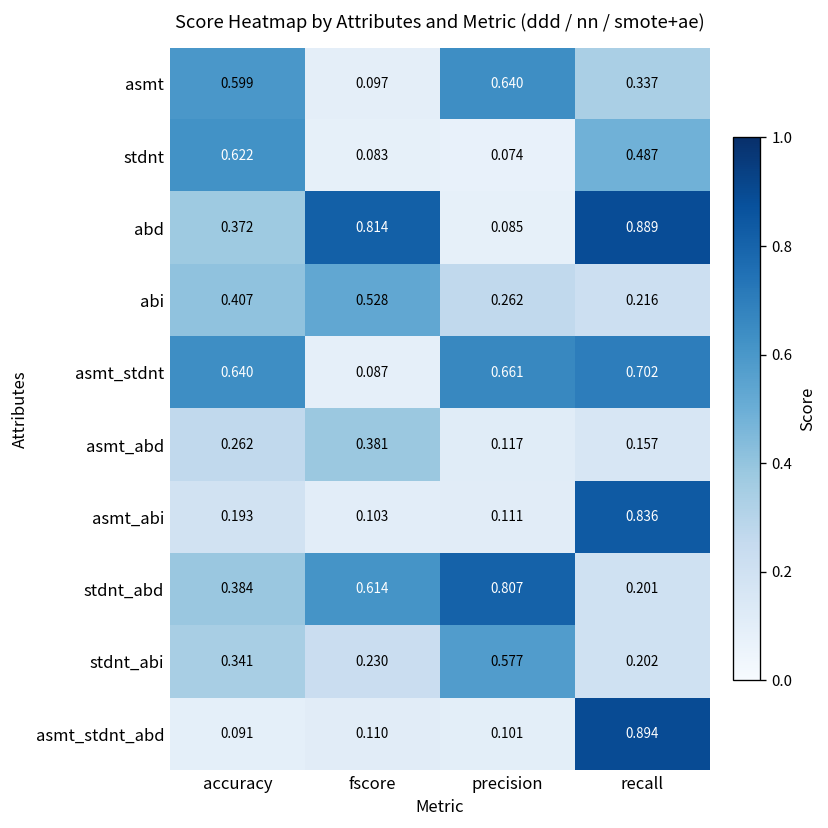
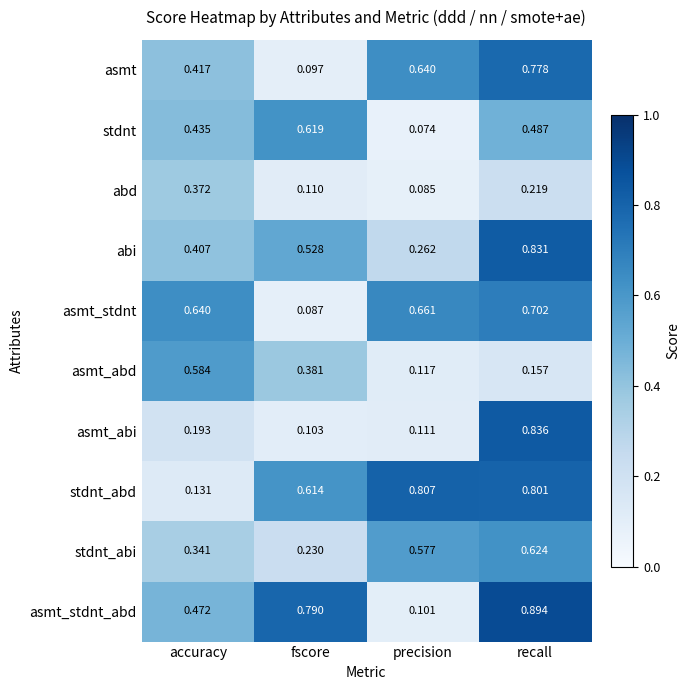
  {
    "asmt": {
-     "accuracy": 0.599,
+     "accuracy": 0.417,
      "fscore": 0.097,
      "precision": 0.640,
-     "recall": 0.337
+     "recall": 0.778
    },
    "stdnt": {
-     "accuracy": 0.622,
-     "fscore": 0.083,
+     "accuracy": 0.435,
+     "fscore": 0.619,
      "precision": 0.074,
      "recall": 0.487
    },
    "abd": {
      "accuracy": 0.372,
-     "fscore": 0.814,
+     "fscore": 0.110,
      "precision": 0.085,
-     "recall": 0.889
+     "recall": 0.219
    },
    "abi": {
      "accuracy": 0.407,
      "fscore": 0.528,
      "precision": 0.262,
-     "recall": 0.216
+     "recall": 0.831
    },
    "asmt_stdnt": {
      "accuracy": 0.640,
      "fscore": 0.087,
      "precision": 0.661,
      "recall": 0.702
    },
    "asmt_abd": {
-     "accuracy": 0.262,
+     "accuracy": 0.584,
      "fscore": 0.381,
      "precision": 0.117,
      "recall": 0.157
    },
    "asmt_abi": {
      "accuracy": 0.193,
      "fscore": 0.103,
      "precision": 0.111,
      "recall": 0.836
    },
    "stdnt_abd": {
-     "accuracy": 0.384,
+     "accuracy": 0.131,
      "fscore": 0.614,
      "precision": 0.807,
-     "recall": 0.201
+     "recall": 0.801
    },
    "stdnt_abi": {
      "accuracy": 0.341,
      "fscore": 0.230,
      "precision": 0.577,
-     "recall": 0.202
+     "recall": 0.624
    },
    "asmt_stdnt_abd": {
-     "accuracy": 0.091,
-     "fscore": 0.110,
+     "accuracy": 0.472,
+     "fscore": 0.790,
      "precision": 0.101,
      "recall": 0.894
    }
  }
